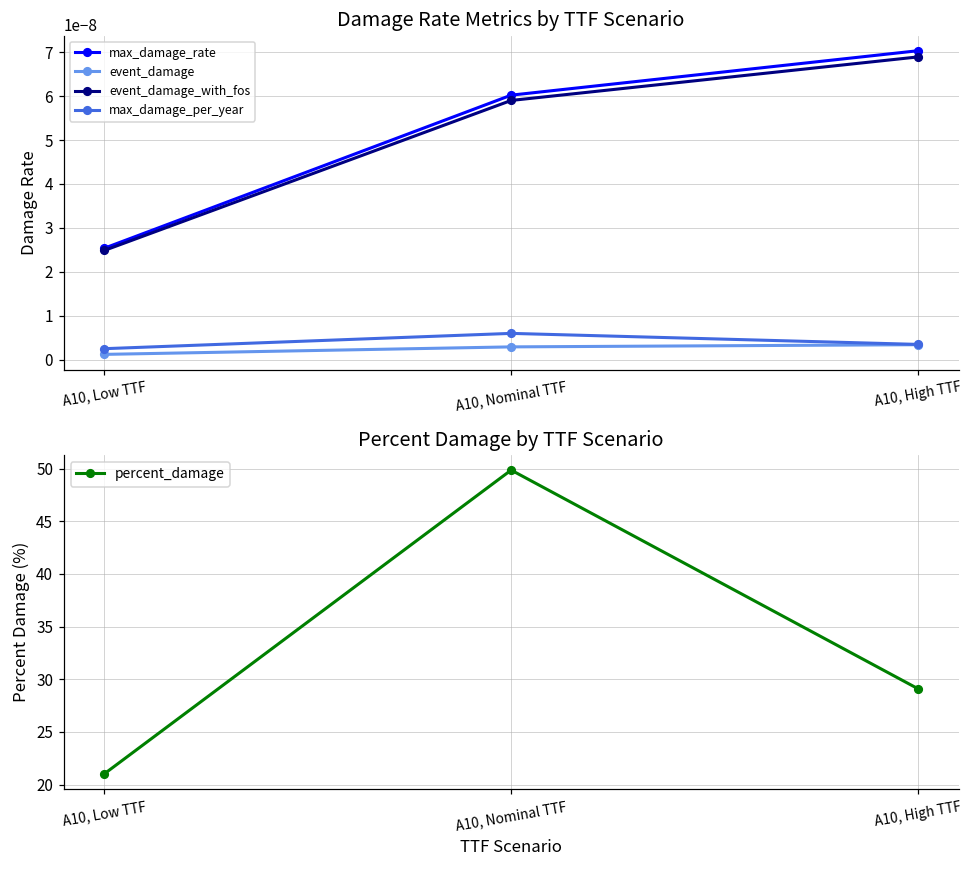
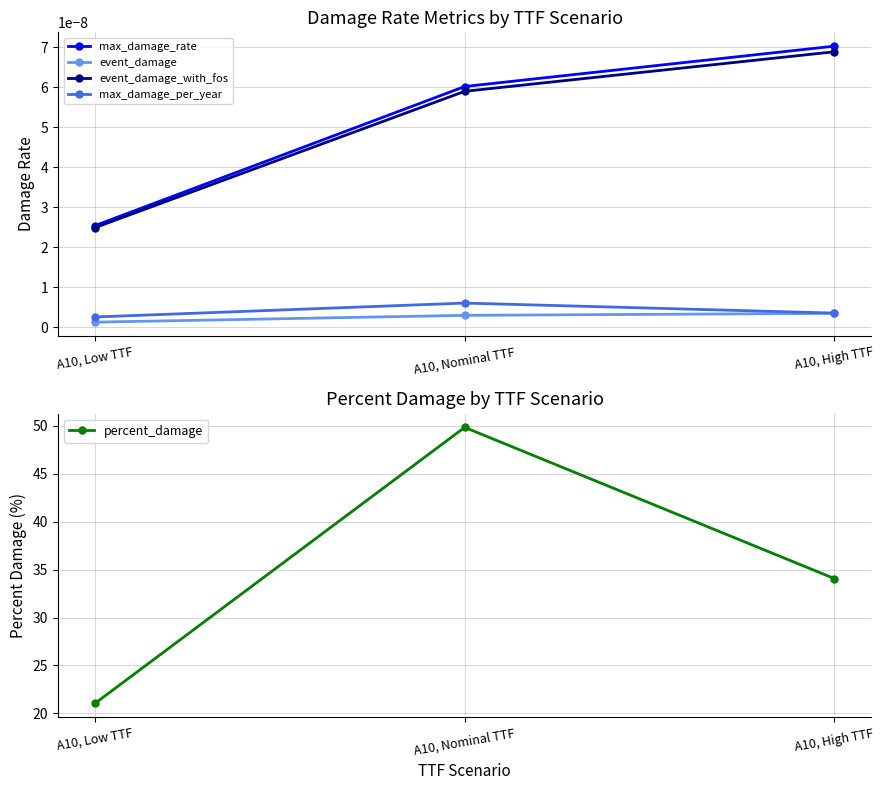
  {
    "Damage Rate Metrics by TTF Scenario": {
      "max_damage_rate": {
        "A10, Nominal TTF": 0.000000060,
        "A10, High TTF": 0.000000070
      },
      "event_damage_with_fos": {
        "A10, Nominal TTF": 0.000000059,
        "A10, High TTF": 0.000000069
      }
    },
    "Percent Damage by TTF Scenario": {
      "A10, Low TTF": 21,
      "A10, Nominal TTF": 50,
-     "A10, High TTF": 29
+     "A10, High TTF": 34
    }
  }
